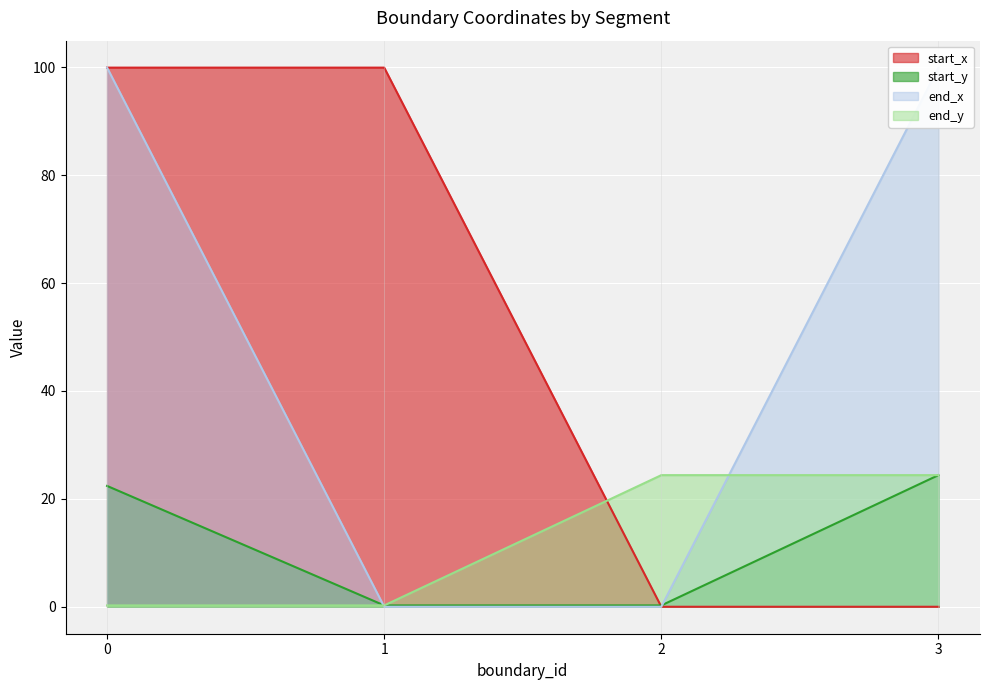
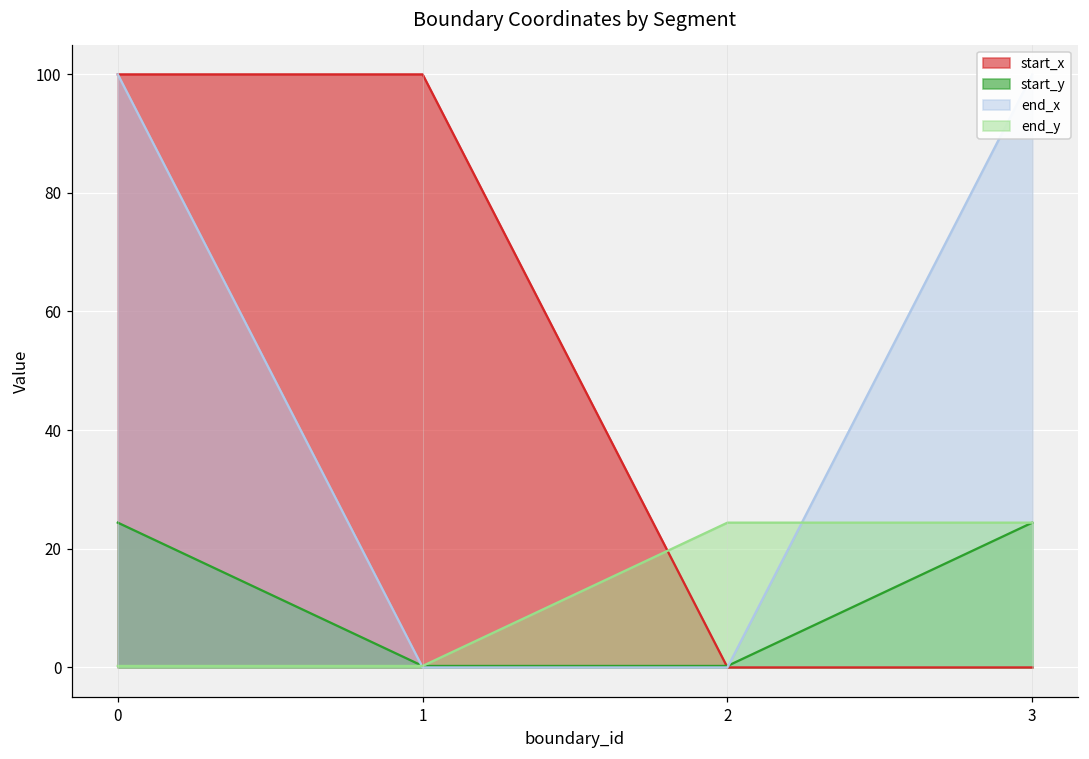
  {
    "start_x": {
      "1": 100,
      "3": 0
    },
    "start_y": {
-     "0": 22
+     "0": 24
    },
    "end_y": {
      "0": 0,
      "2": 24
    }
  }
